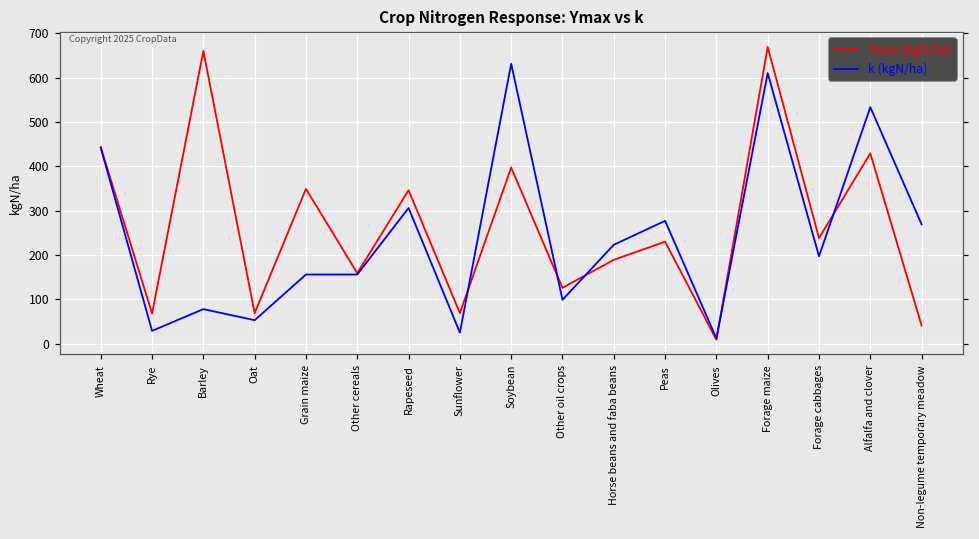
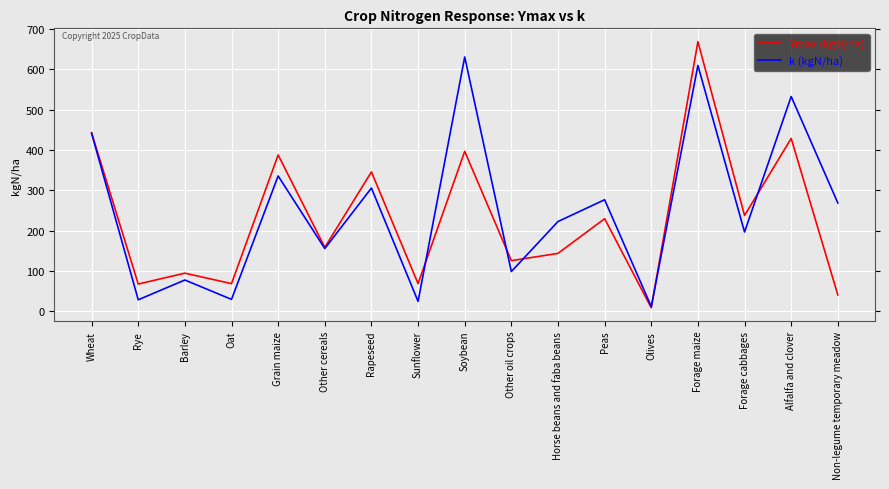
  {
    "Ymax (kgN/ha)": {
      "Rye": 70,
-     "Barley": 660,
+     "Barley": 100,
      "Oat": 70,
-     "Grain maize": 350,
+     "Grain maize": 390,
      "Rapeseed": 350,
      "Sunflower": 70,
      "Soybean": 400,
      "Other oil crops": 130,
-     "Horse beans and faba beans": 190,
+     "Horse beans and faba beans": 140,
      "Peas": 230,
      "Forage maize": 670,
      "Forage cabbages": 240,
      "Alfalfa and clover": 430,
      "Non-legume temporary meadow": 40
    },
    "k (kgN/ha)": {
      "Rye": 30,
      "Barley": 80,
-     "Oat": 50,
-     "Grain maize": 160,
+     "Oat": 30,
+     "Grain maize": 340,
      "Rapeseed": 310,
      "Sunflower": 30,
      "Soybean": 630,
      "Other oil crops": 100,
      "Horse beans and faba beans": 220,
      "Peas": 280,
      "Forage maize": 610,
      "Forage cabbages": 200,
      "Alfalfa and clover": 530,
      "Non-legume temporary meadow": 270
    }
  }
